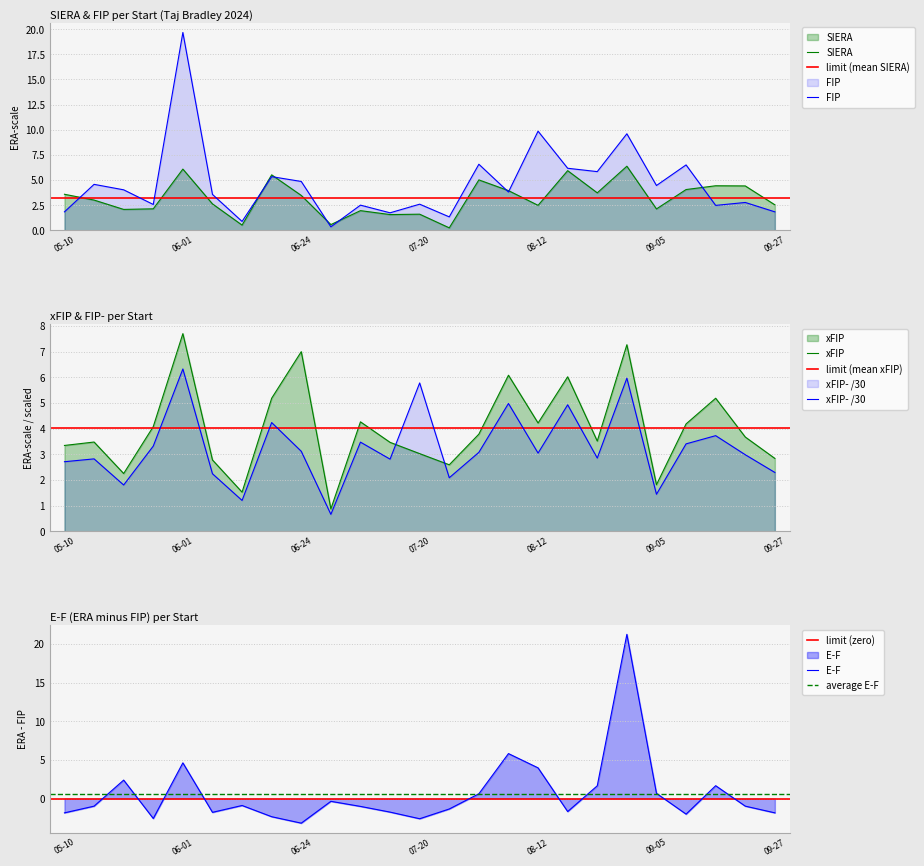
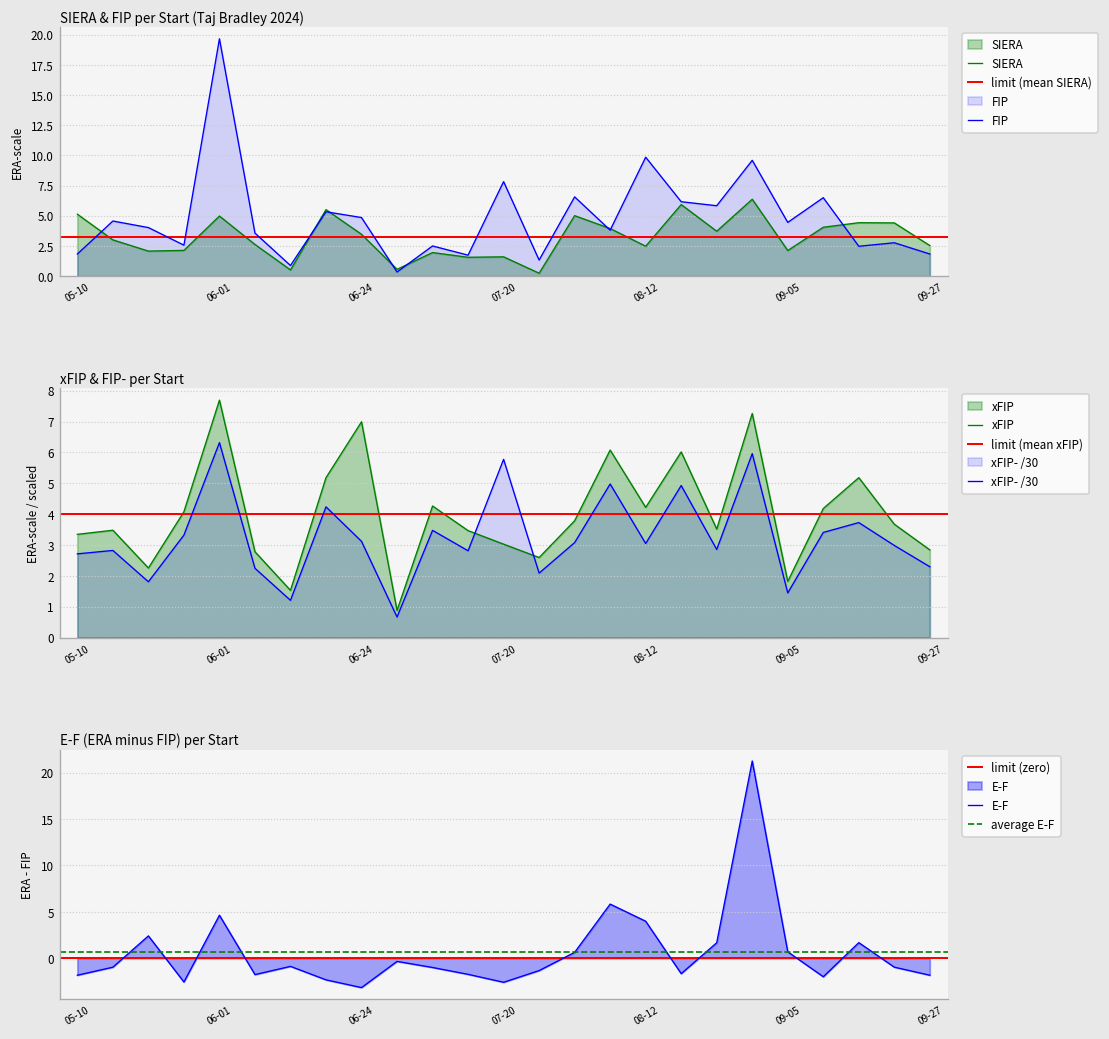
  {
    "SIERA & FIP per Start (Taj Bradley 2024)": {
      "SIERA": {
-       "05-10": 3.6,
-       "06-01": 6.1,
+       "05-10": 5.1,
+       "06-01": 5.0,
        "06-24": 3.5,
        "07-20": 1.6,
        "08-12": 2.5,
        "09-05": 2.1,
        "09-27": 2.5
      },
      "FIP": {
        "05-10": 1.8,
        "06-01": 19.7,
        "06-24": 4.9,
-       "07-20": 2.6,
+       "07-20": 7.8,
        "08-12": 9.9,
        "09-05": 4.5,
        "09-27": 1.8
      }
    },
    "xFIP & FIP- per Start": {
      "xFIP": {
        "05-10": 3.3,
        "06-01": 7.7,
        "06-24": 7.0,
        "07-20": 3.0,
        "08-12": 4.2,
        "09-05": 1.8,
        "09-27": 2.8
      },
      "xFIP- /30": {
        "05-10": 2.7,
        "06-01": 6.3,
        "06-24": 3.1,
        "07-20": 5.8,
        "08-12": 3.0,
        "09-05": 1.4,
        "09-27": 2.3
      }
    }
  }
